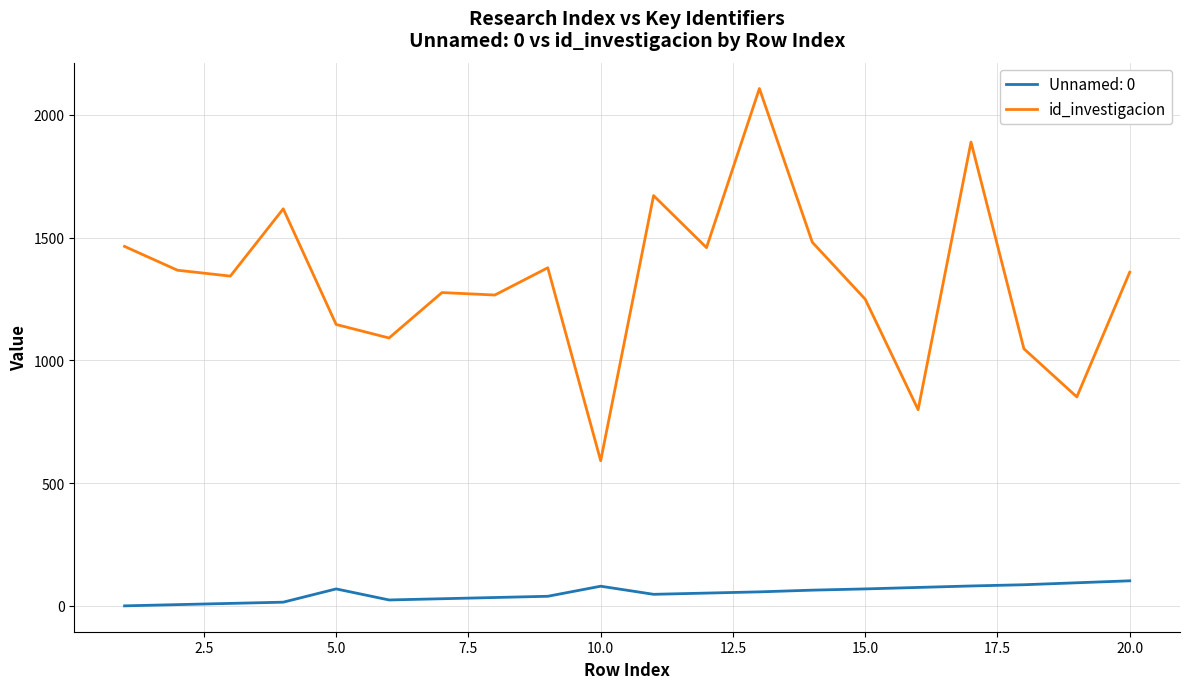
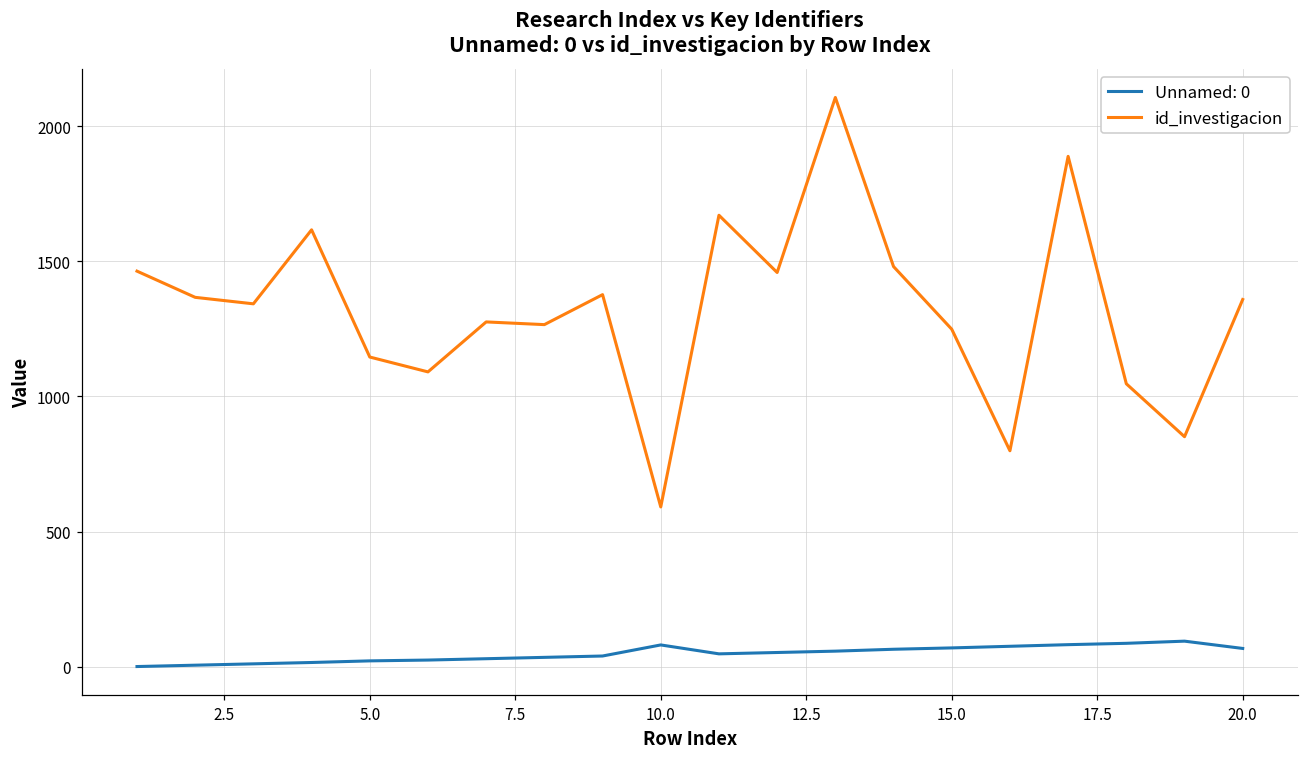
  {
    "Unnamed: 0": {
-     "5.0": 70,
+     "5.0": 20,
      "10.0": 80,
      "15.0": 70,
-     "20.0": 100
+     "20.0": 70
    },
    "id_investigacion": {
      "5.0": 1150,
      "10.0": 590,
      "15.0": 1250,
      "20.0": 1360
    }
  }
